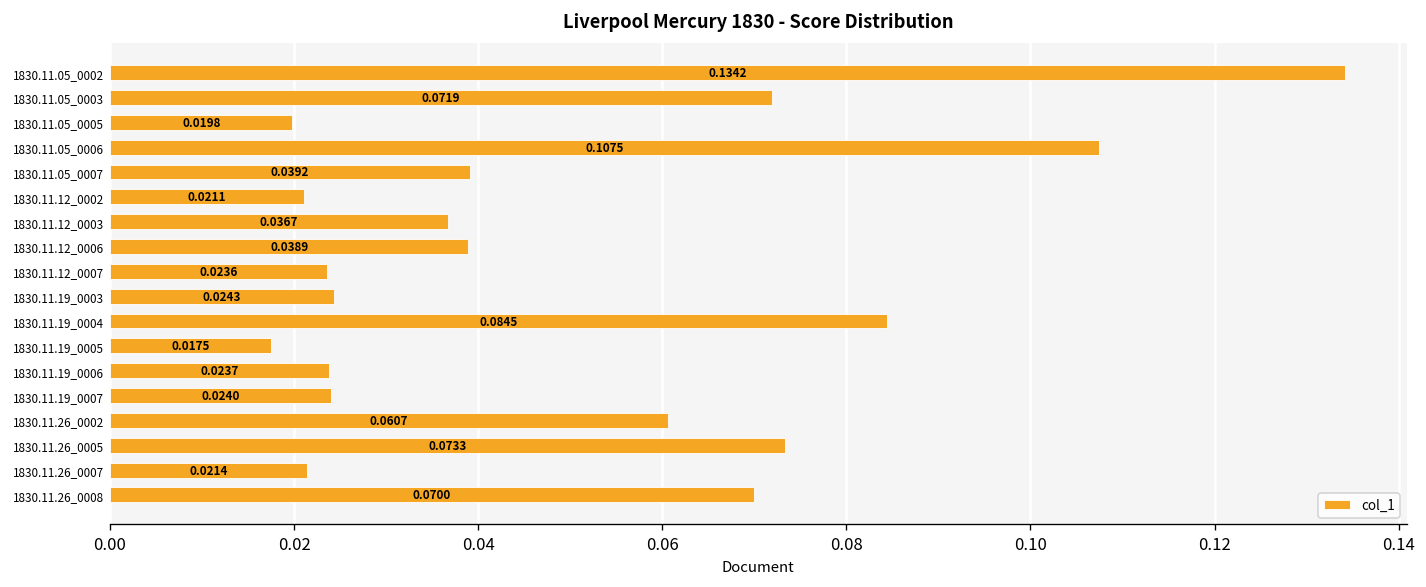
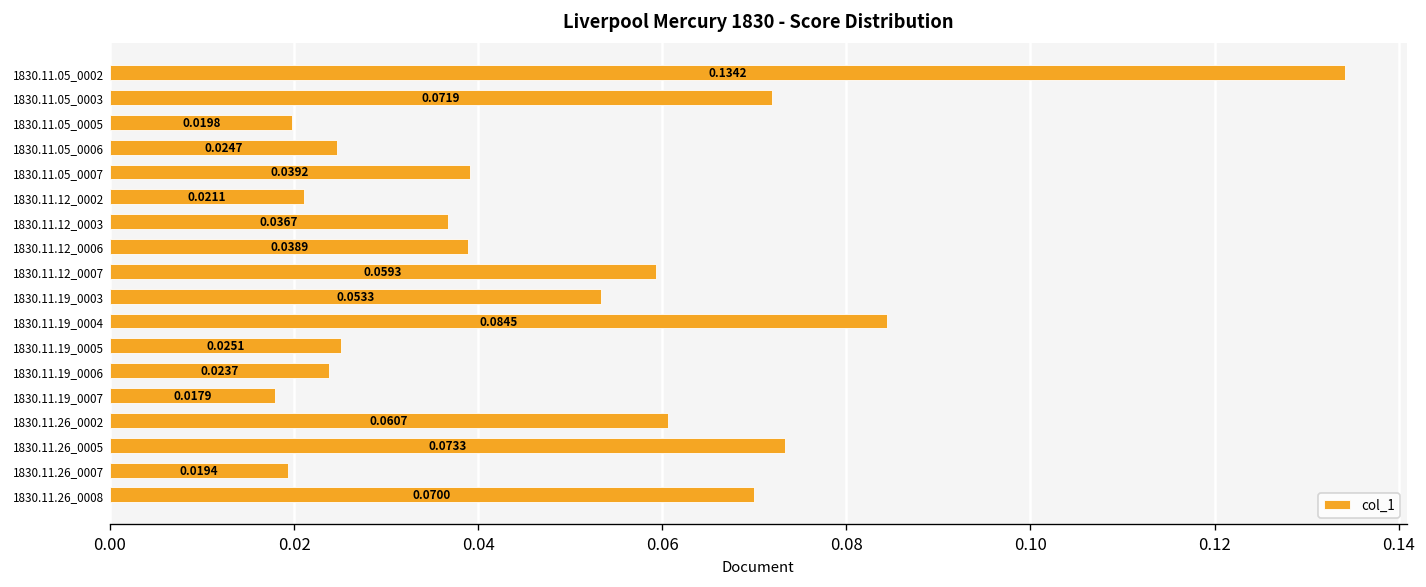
  {
    "1830.11.05_0002": 0.1342,
    "1830.11.05_0003": 0.0719,
    "1830.11.05_0005": 0.0198,
-   "1830.11.05_0006": 0.1075,
+   "1830.11.05_0006": 0.0247,
    "1830.11.05_0007": 0.0392,
    "1830.11.12_0002": 0.0211,
    "1830.11.12_0003": 0.0367,
    "1830.11.12_0006": 0.0389,
-   "1830.11.12_0007": 0.0236,
-   "1830.11.19_0003": 0.0243,
+   "1830.11.12_0007": 0.0593,
+   "1830.11.19_0003": 0.0533,
    "1830.11.19_0004": 0.0845,
-   "1830.11.19_0005": 0.0175,
+   "1830.11.19_0005": 0.0251,
    "1830.11.19_0006": 0.0237,
-   "1830.11.19_0007": 0.0240,
+   "1830.11.19_0007": 0.0179,
    "1830.11.26_0002": 0.0607,
    "1830.11.26_0005": 0.0733,
-   "1830.11.26_0007": 0.0214,
+   "1830.11.26_0007": 0.0194,
    "1830.11.26_0008": 0.0700
  }
